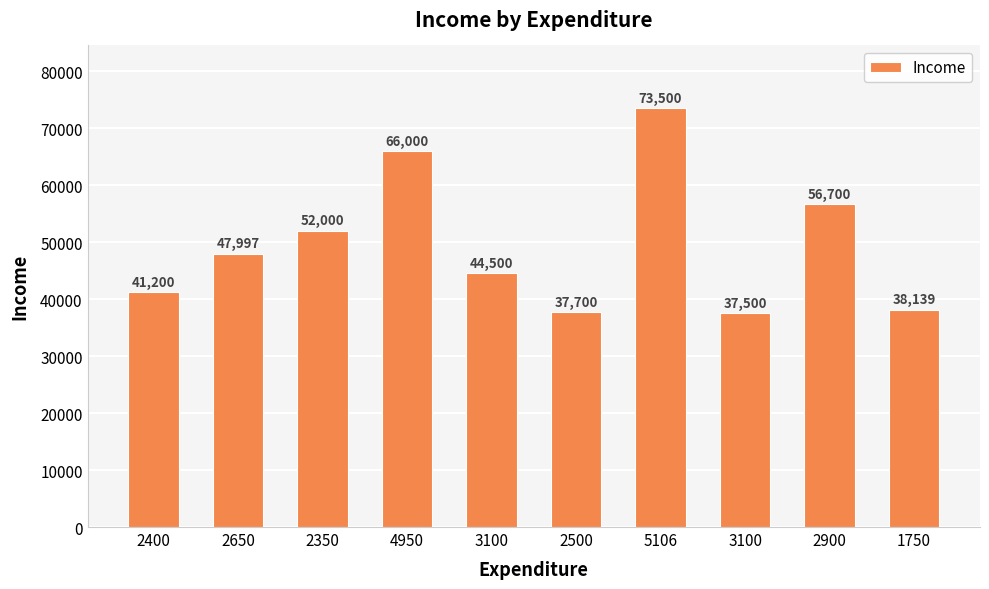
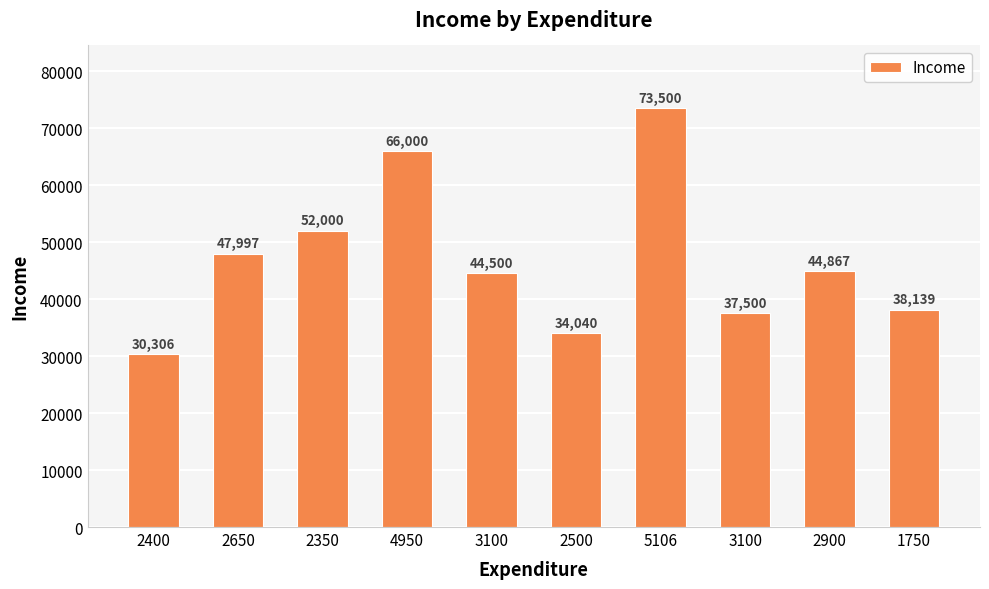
  {
-   "2400": "41,200",
+   "2400": "30,306",
    "2650": "47,997",
    "2350": "52,000",
    "4950": "66,000",
-   "2500": "37,700",
+   "2500": "34,040",
    "5106": "73,500",
-   "2900": "56,700",
+   "2900": "44,867",
    "1750": "38,139"
  }
